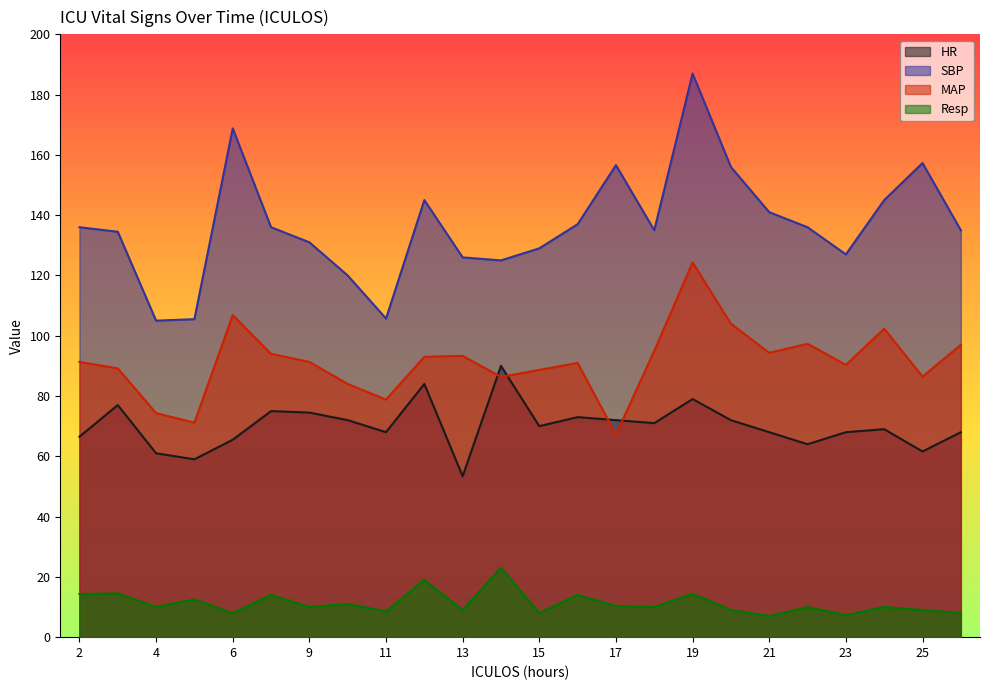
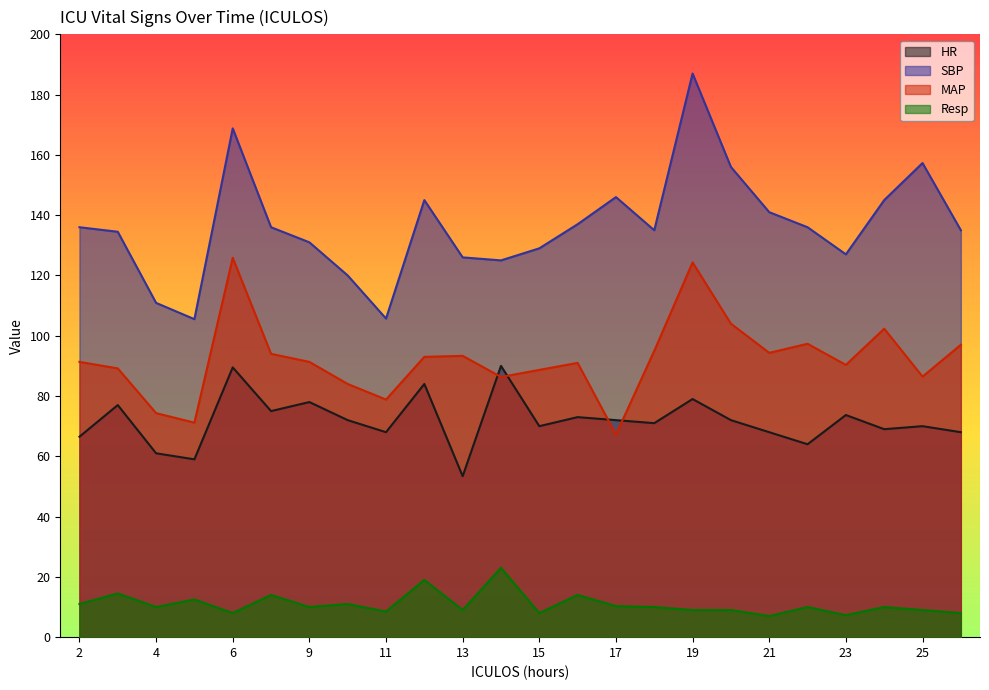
  {
    "HR": {
      "2": 67,
      "4": 61,
-     "6": 66,
-     "9": 75,
+     "6": 90,
+     "9": 78,
      "11": 68,
      "13": 53,
      "15": 70,
      "17": 72,
      "19": 79,
      "21": 68,
-     "23": 68,
-     "25": 62
+     "23": 74,
+     "25": 70
    },
    "SBP": {
      "2": 136,
-     "4": 105,
+     "4": 111,
      "6": 169,
      "9": 131,
      "11": 106,
      "13": 126,
      "15": 129,
-     "17": 157,
+     "17": 146,
      "19": 187,
      "21": 141,
      "23": 127,
      "25": 157
    },
    "MAP": {
      "2": 91,
      "4": 74,
-     "6": 107,
+     "6": 126,
      "9": 91,
      "11": 79,
      "13": 93,
      "15": 89,
      "17": 67,
      "19": 124,
      "21": 94,
      "23": 90,
      "25": 86
    },
    "Resp": {
-     "2": 14,
+     "2": 11,
      "4": 10,
      "6": 8,
      "9": 10,
      "11": 9,
      "13": 9,
      "15": 8,
      "17": 10,
-     "19": 14,
+     "19": 9,
      "21": 7,
      "23": 7,
      "25": 9
    }
  }
